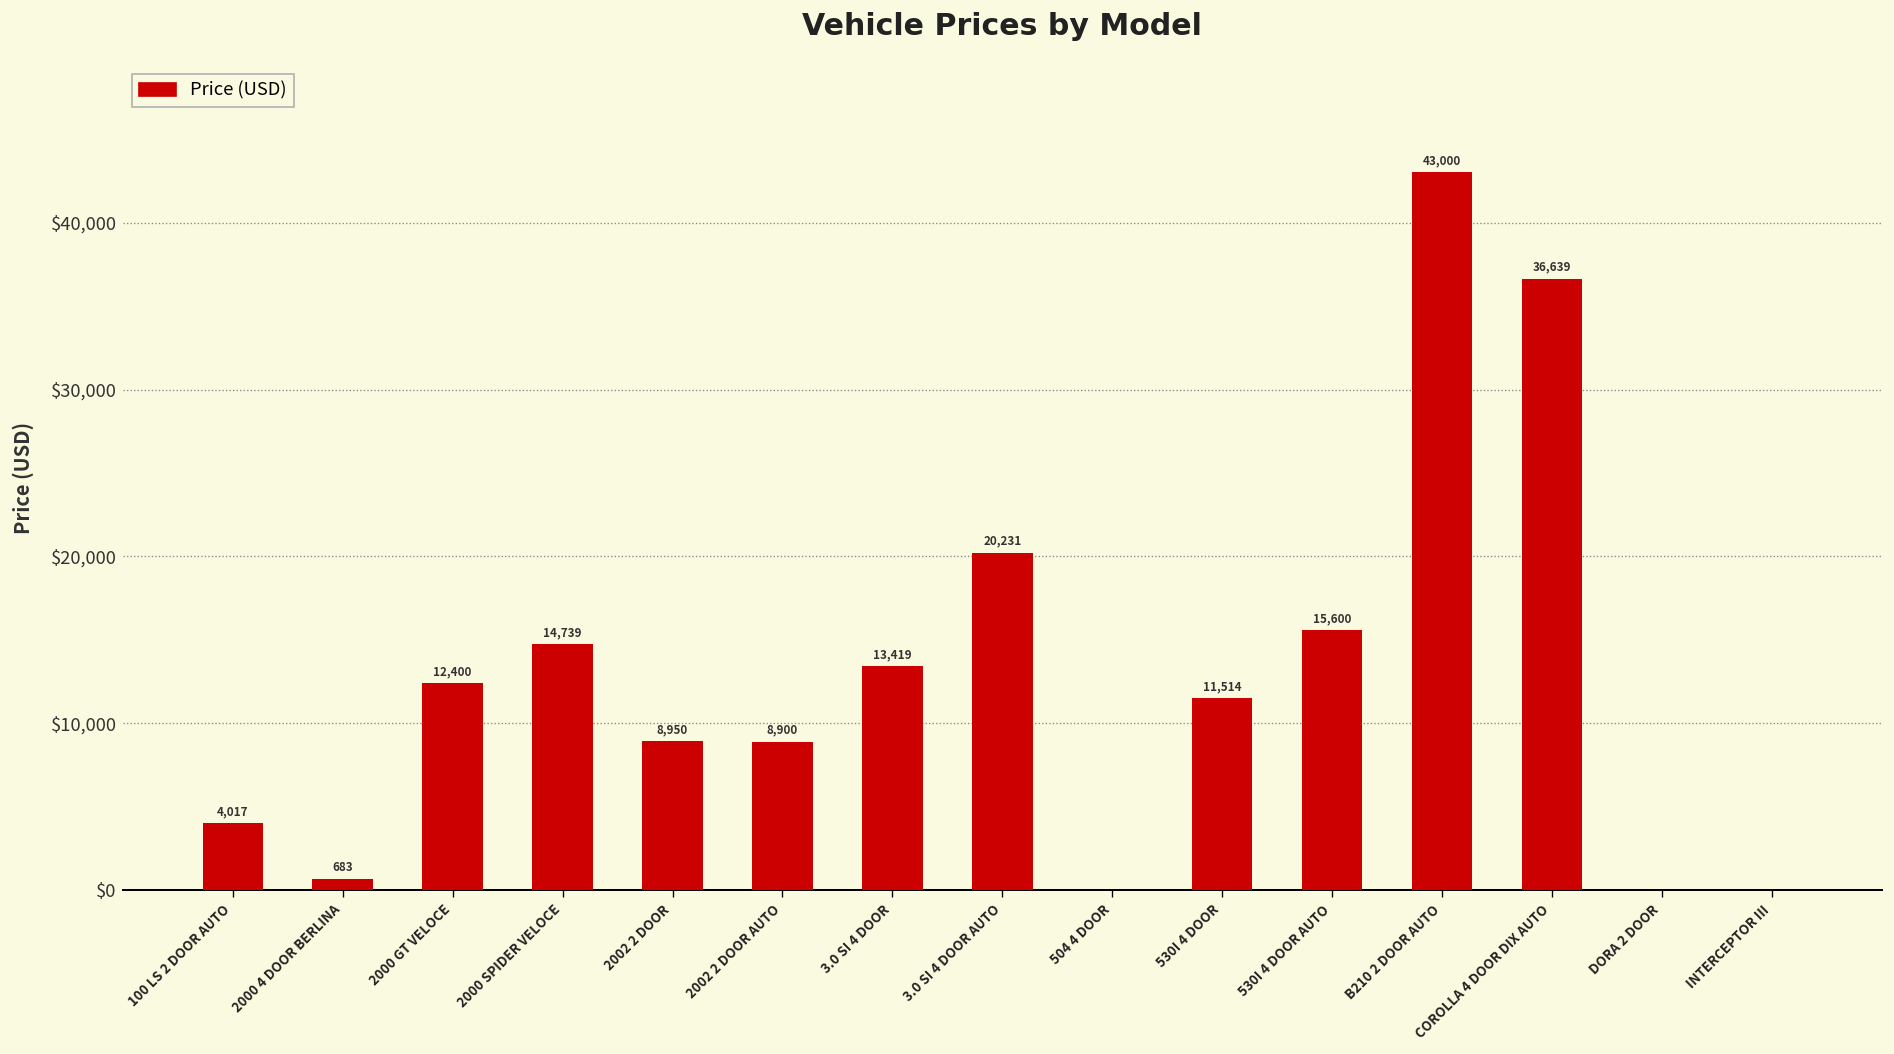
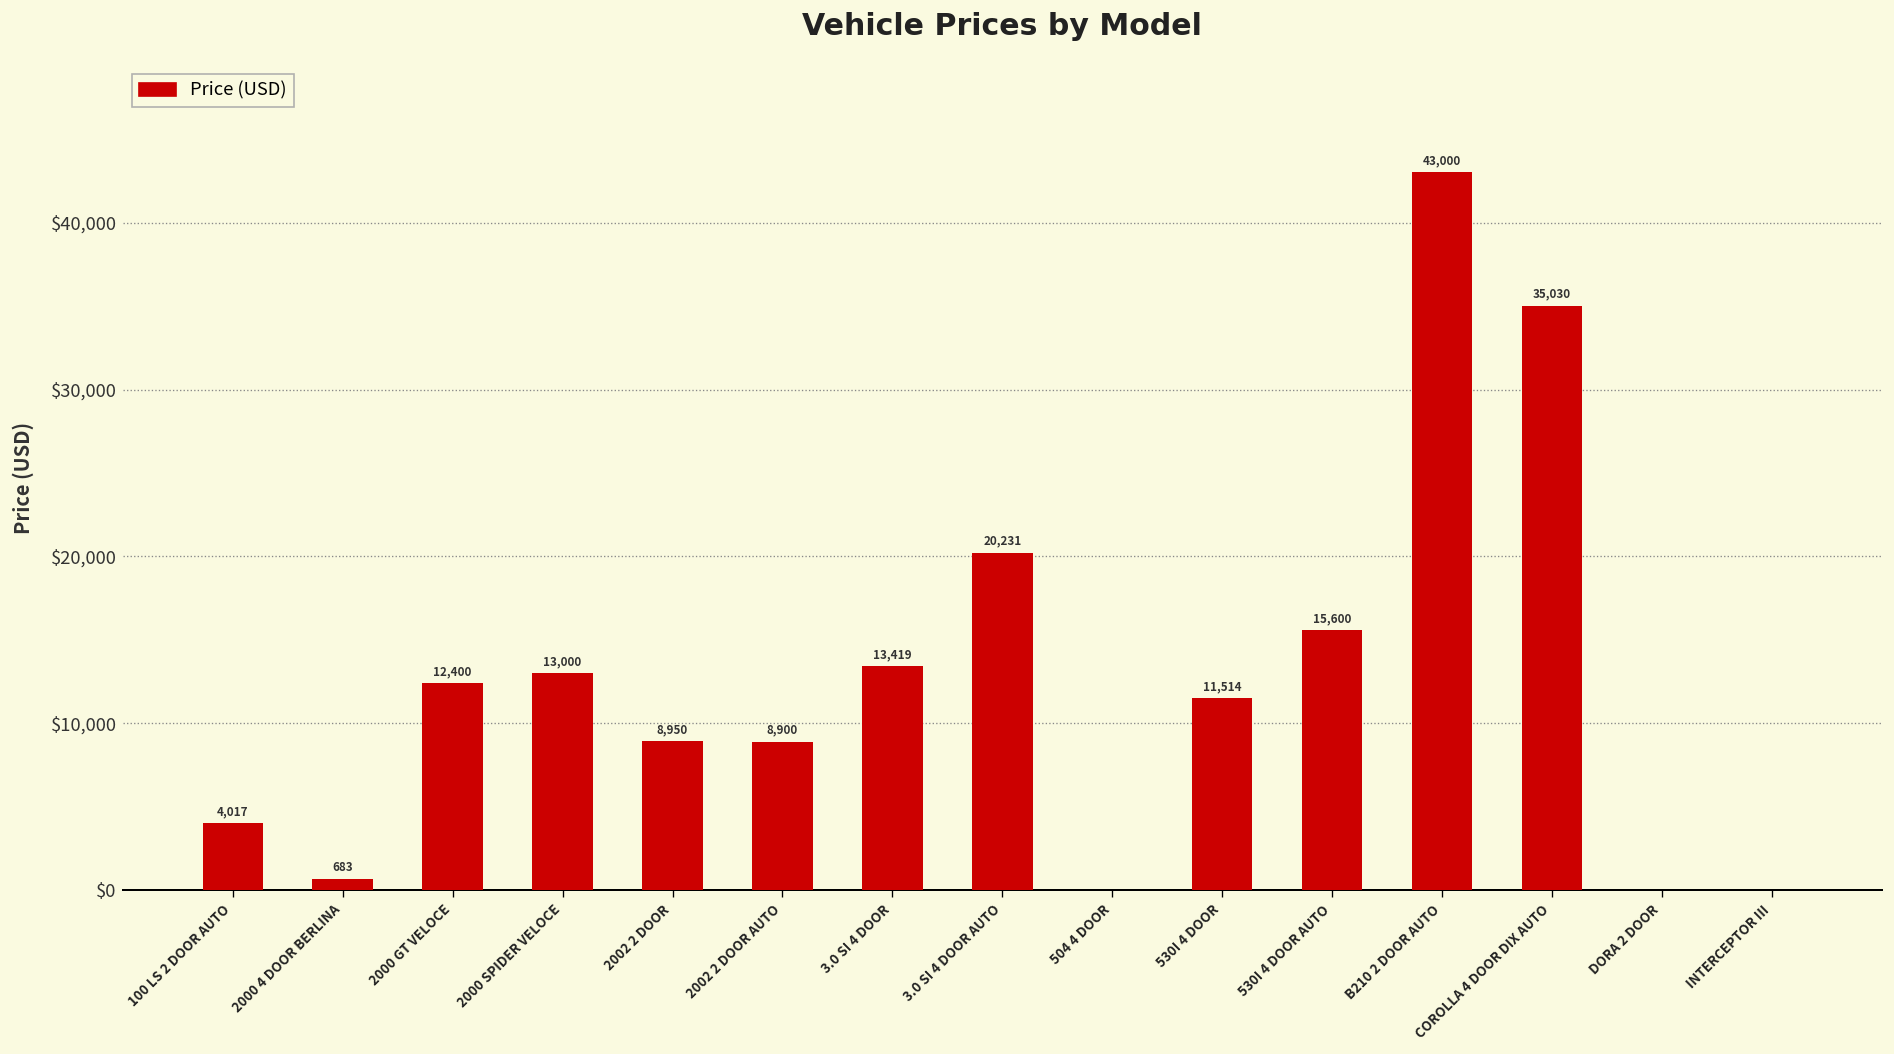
  {
    "100 LS 2 DOOR AUTO": "4,017",
    "2000 4 DOOR BERLINA": "683",
    "2000 GT VELOCE": "12,400",
-   "2000 SPIDER VELOCE": "14,739",
+   "2000 SPIDER VELOCE": "13,000",
    "2002 2 DOOR": "8,950",
    "2002 2 DOOR AUTO": "8,900",
    "3.0 SI 4 DOOR": "13,419",
    "3.0 SI 4 DOOR AUTO": "20,231",
    "530I 4 DOOR": "11,514",
    "530I 4 DOOR AUTO": "15,600",
    "B210 2 DOOR AUTO": "43,000",
-   "COROLLA 4 DOOR DIX AUTO": "36,639"
+   "COROLLA 4 DOOR DIX AUTO": "35,030"
  }
